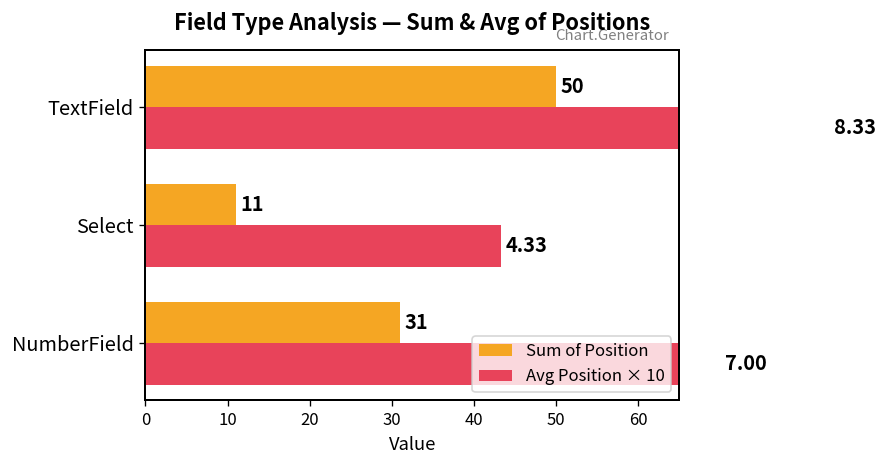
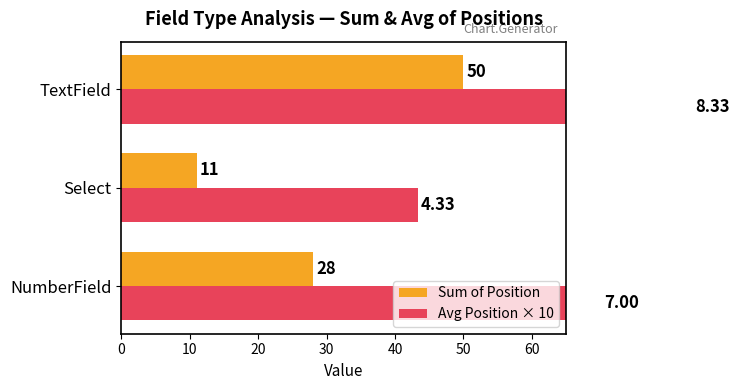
  {
    "Sum of Position": {
      "TextField": 50,
      "Select": 11,
-     "NumberField": 31
+     "NumberField": 28
    }
  }
